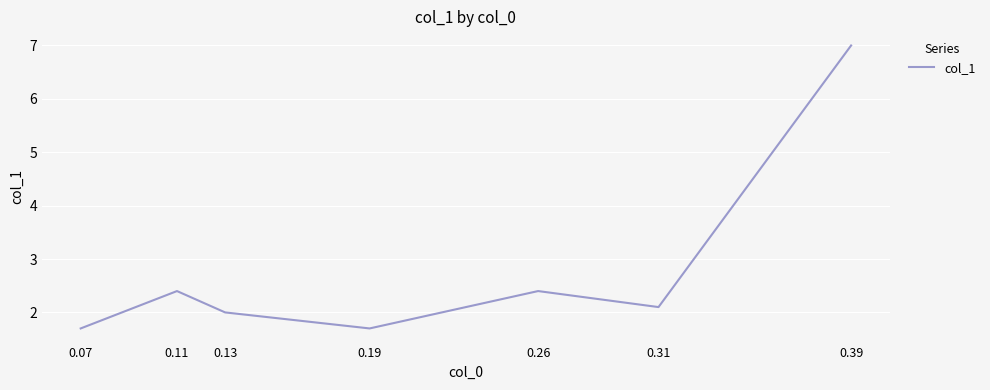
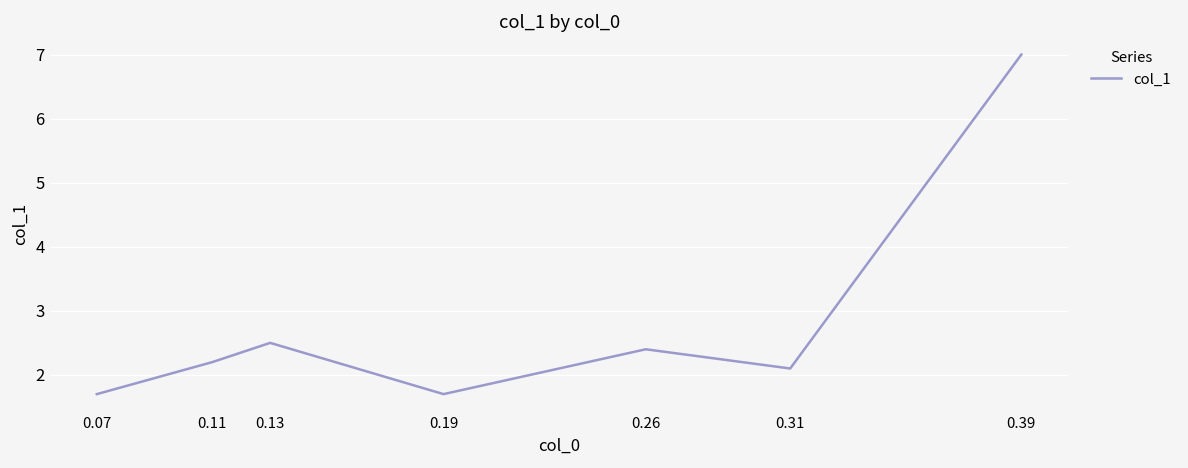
  {
    "0.07": 1.7,
-   "0.11": 2.4,
-   "0.13": 2.0,
+   "0.11": 2.2,
+   "0.13": 2.5,
    "0.19": 1.7,
    "0.26": 2.4,
    "0.31": 2.1,
    "0.39": 7.0
  }
